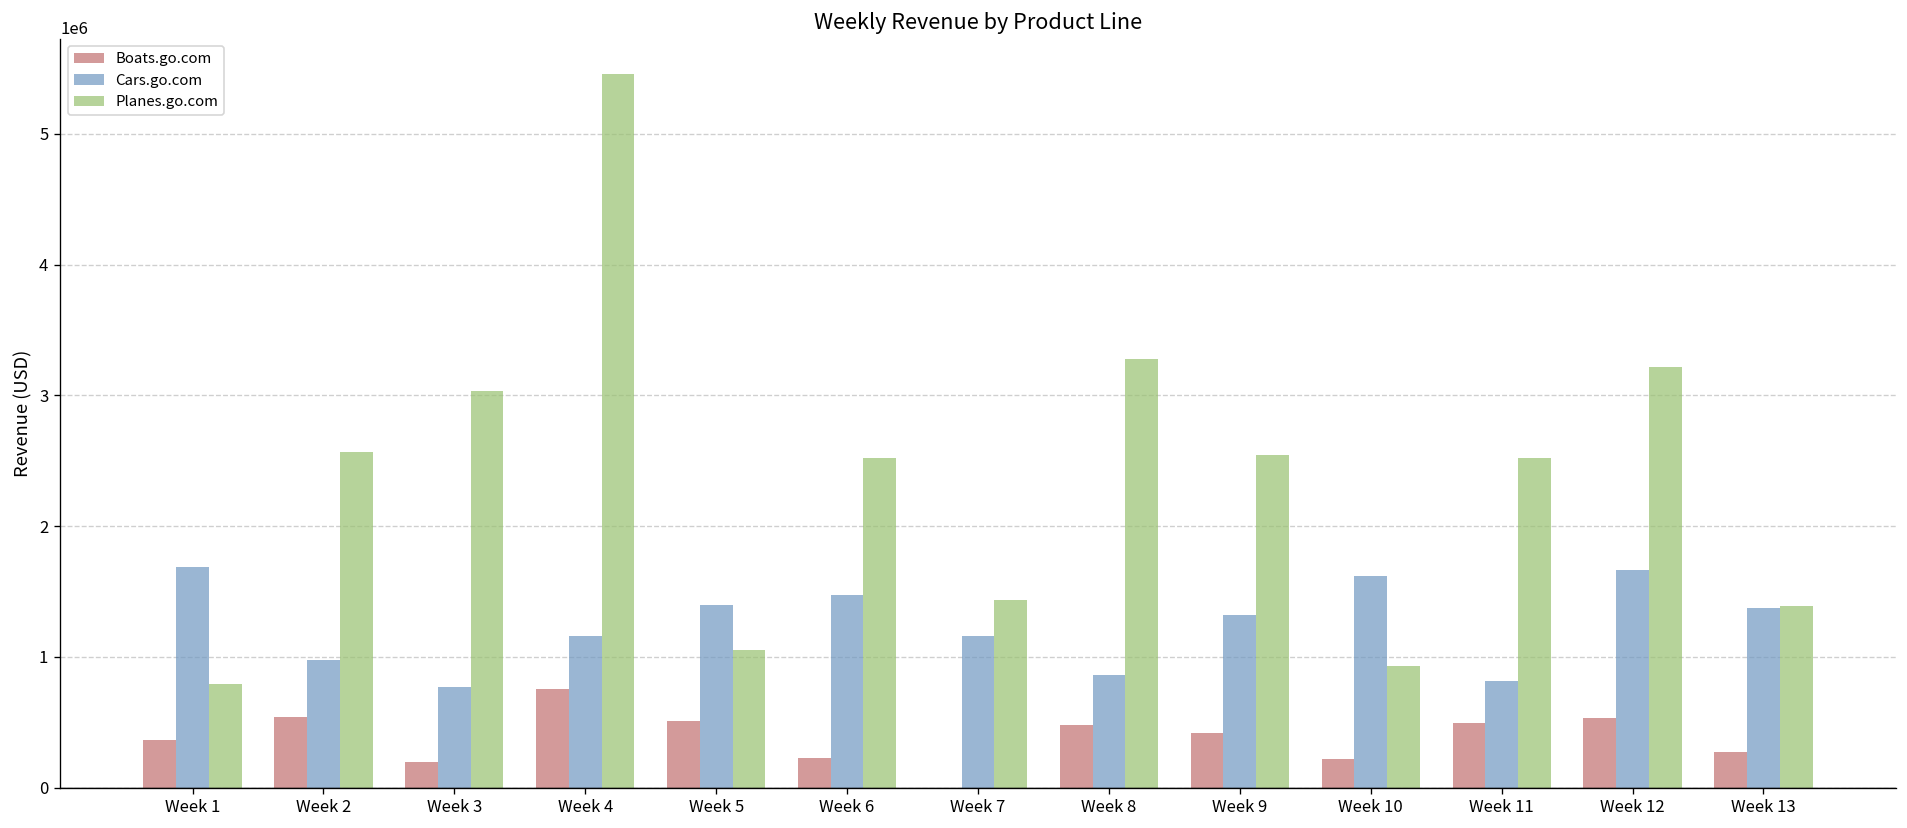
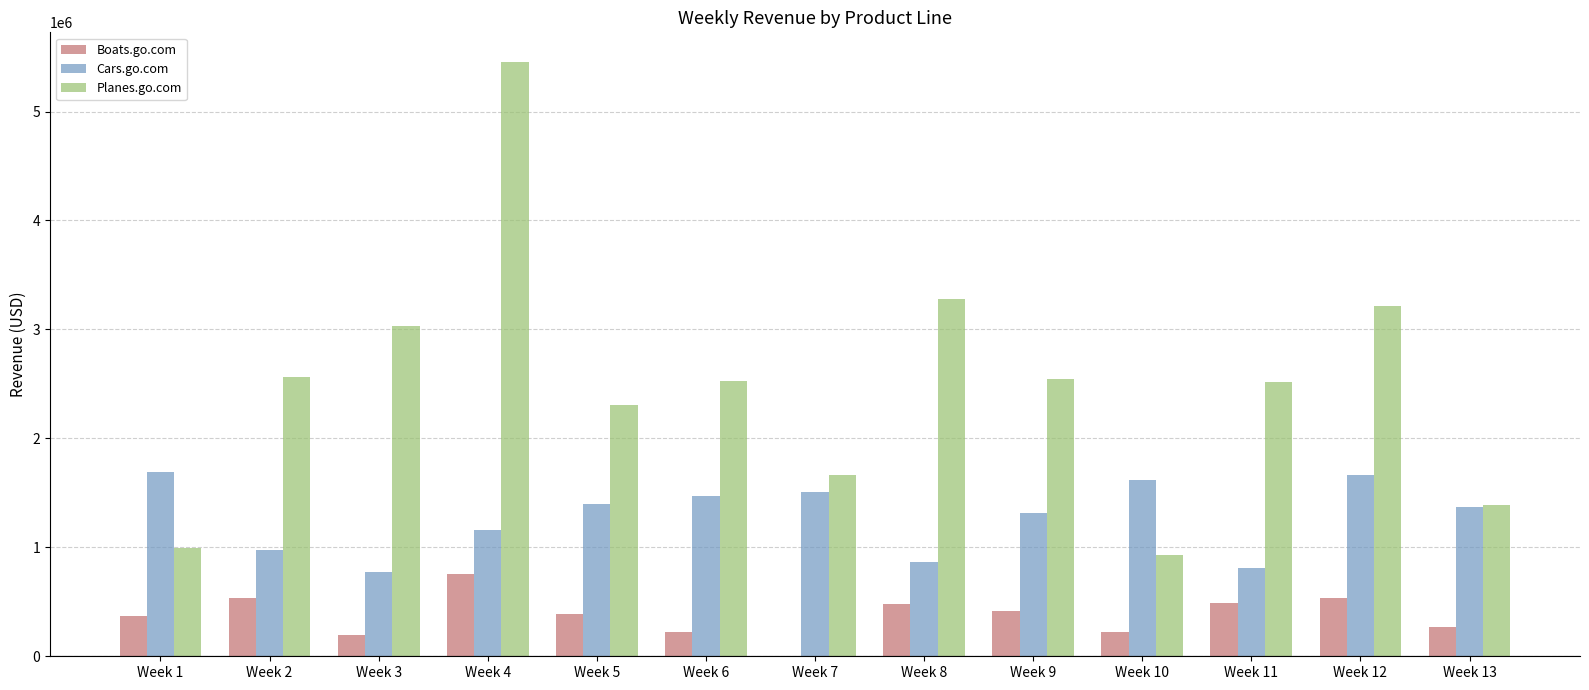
  {
    "Boats.go.com": {
      "Week 1": 370000,
      "Week 2": 540000,
      "Week 3": 200000,
      "Week 4": 750000,
-     "Week 5": 510000,
+     "Week 5": 390000,
      "Week 6": 230000,
      "Week 7": 0,
      "Week 8": 480000,
      "Week 9": 420000,
      "Week 10": 220000,
      "Week 11": 490000,
      "Week 12": 530000,
      "Week 13": 270000
    },
    "Cars.go.com": {
      "Week 1": 1690000,
      "Week 2": 970000,
      "Week 3": 770000,
      "Week 4": 1160000,
      "Week 5": 1390000,
      "Week 6": 1470000,
-     "Week 7": 1160000,
+     "Week 7": 1510000,
      "Week 8": 860000,
      "Week 9": 1320000,
      "Week 10": 1620000,
      "Week 11": 810000,
      "Week 12": 1670000,
      "Week 13": 1370000
    },
    "Planes.go.com": {
-     "Week 1": 790000,
+     "Week 1": 990000,
      "Week 2": 2570000,
      "Week 3": 3030000,
      "Week 4": 5450000,
-     "Week 5": 1050000,
+     "Week 5": 2310000,
      "Week 6": 2520000,
-     "Week 7": 1440000,
+     "Week 7": 1670000,
      "Week 8": 3280000,
      "Week 9": 2550000,
      "Week 10": 930000,
      "Week 11": 2520000,
      "Week 12": 3220000,
      "Week 13": 1390000
    }
  }
